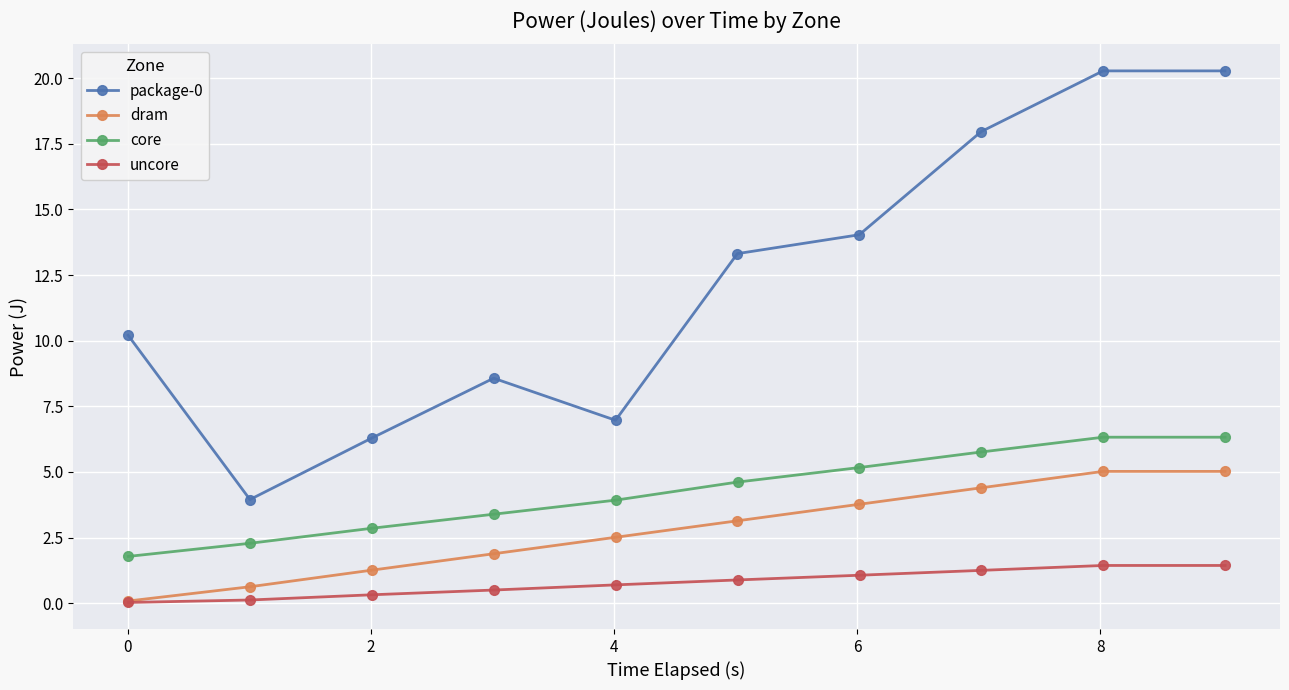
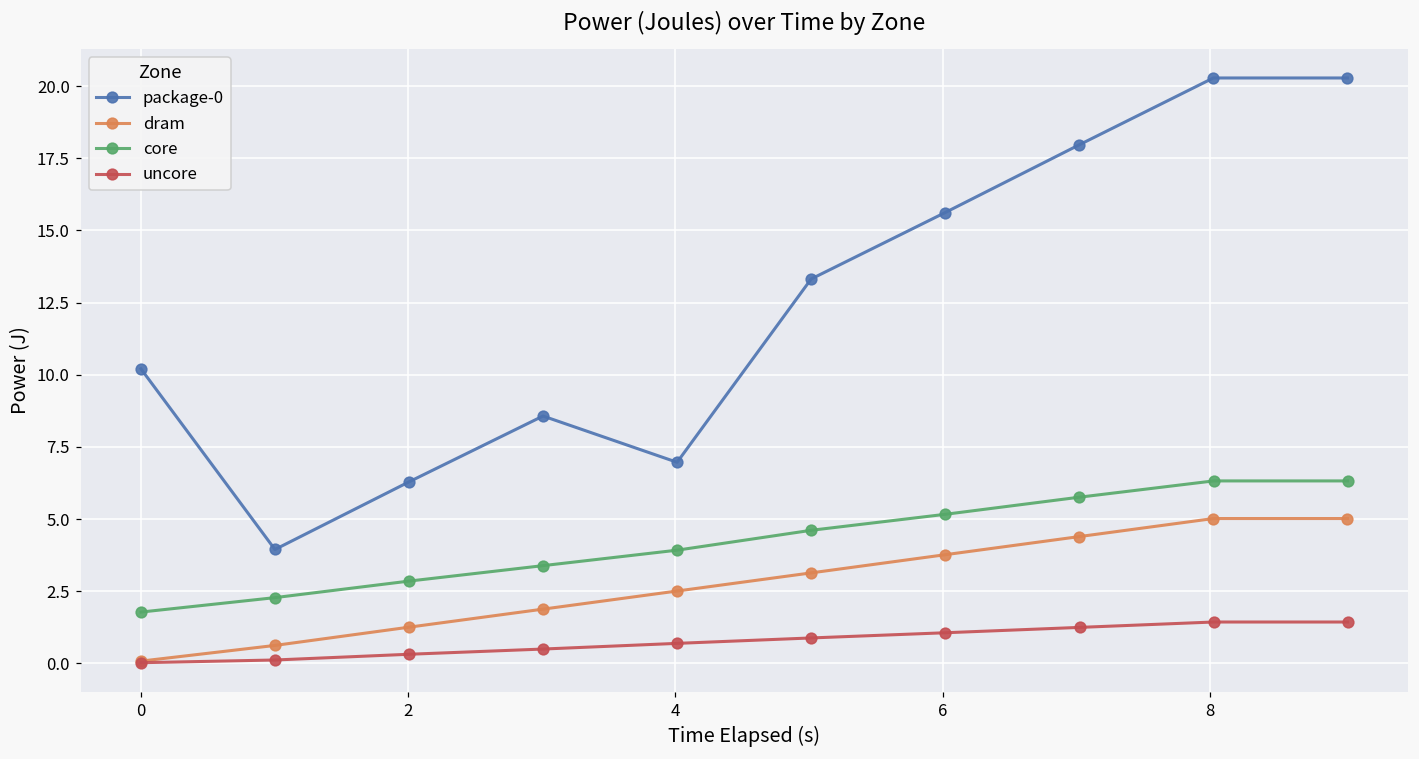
  {
    "package-0": {
      "0": 10.2,
      "2": 6.3,
      "4": 7.0,
-     "6": 14.0
+     "6": 15.6
    },
    "core": {
      "0": 1.8,
      "2": 2.9,
      "4": 3.9,
      "6": 5.2
    }
  }
